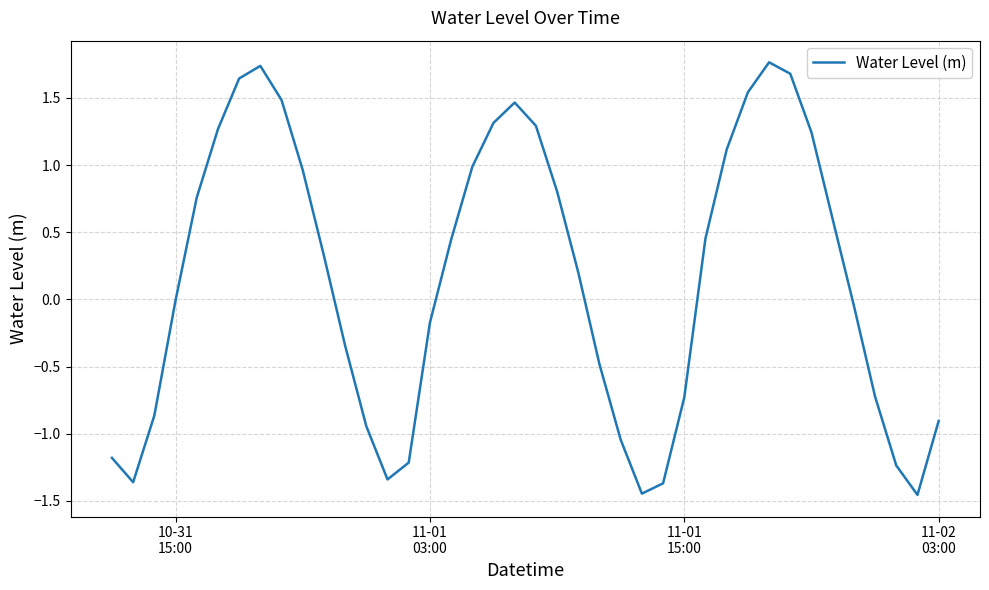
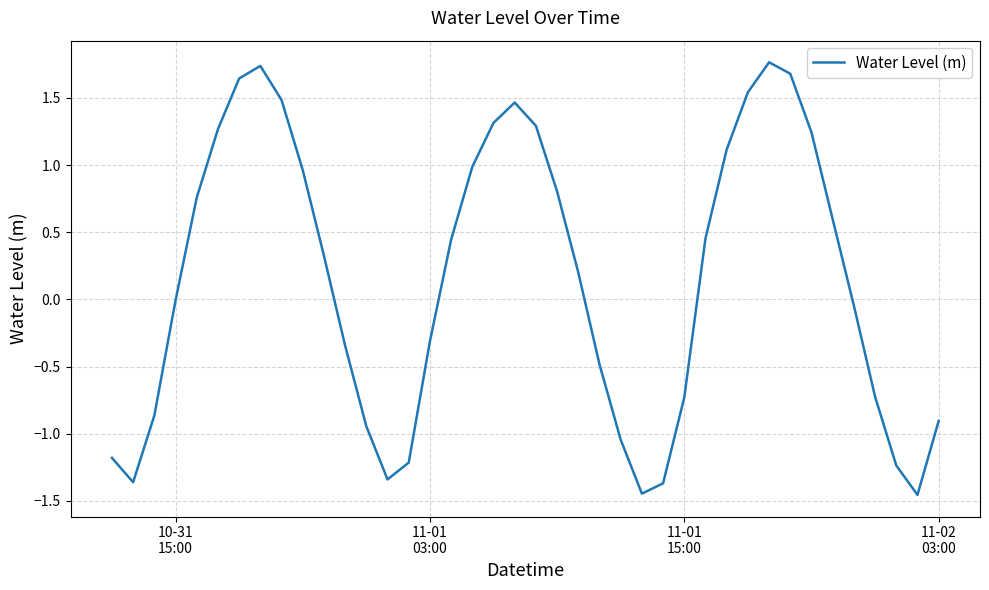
  {
    "10-31 15:00": -0.01,
-   "11-01 03:00": -0.17,
+   "11-01 03:00": -0.31,
    "11-01 15:00": -0.73,
    "11-02 03:00": -0.90
  }
